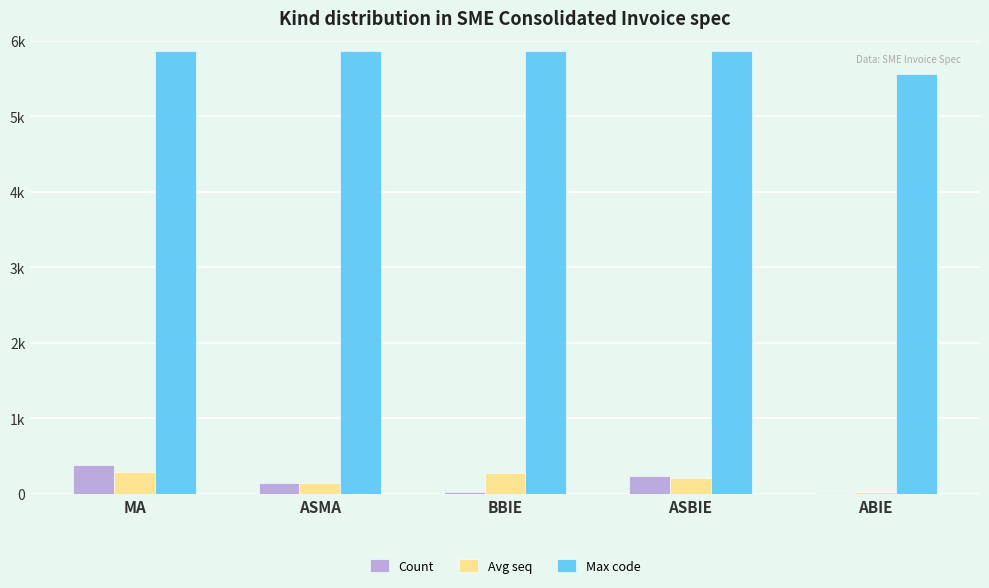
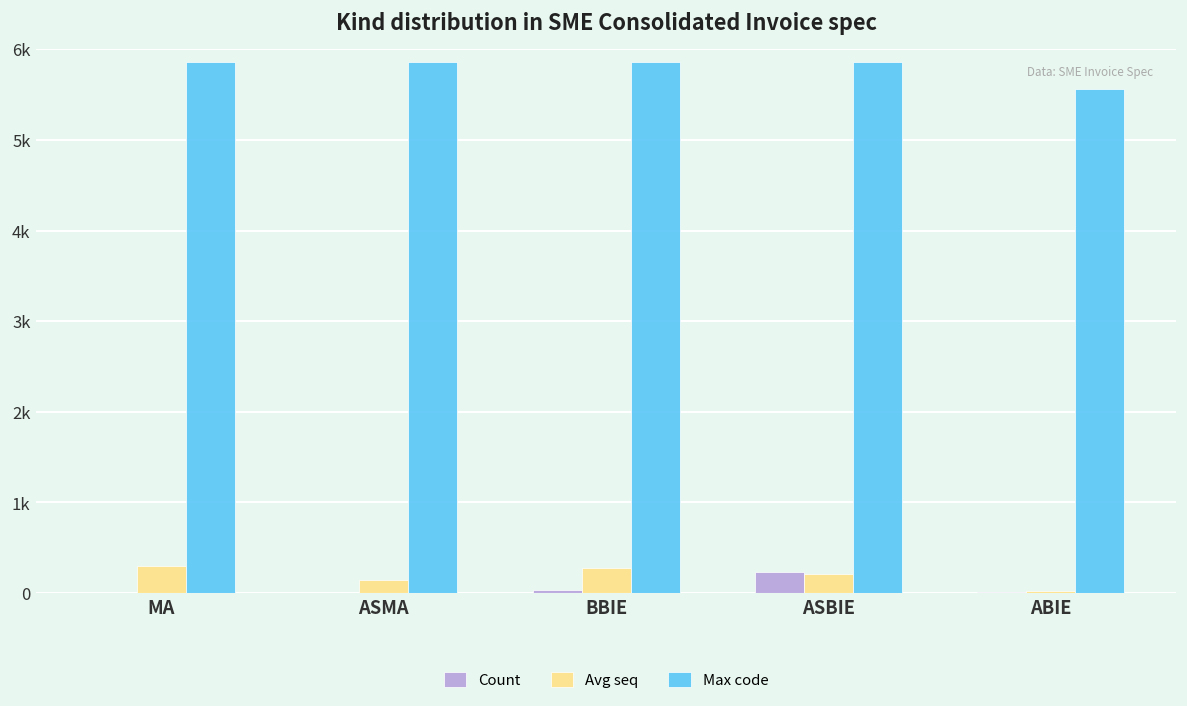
  {
    "Count": {
-     "MA": 400,
-     "ASMA": 100,
+     "MA": 0,
+     "ASMA": 0,
      "ASBIE": 200
    },
    "Avg seq": {
      "MA": 300,
      "ASMA": 100,
      "BBIE": 300,
      "ASBIE": 200
    },
    "Max code": {
      "MA": 5900,
      "ASMA": 5900,
      "BBIE": 5900,
      "ASBIE": 5900,
      "ABIE": 5600
    }
  }
